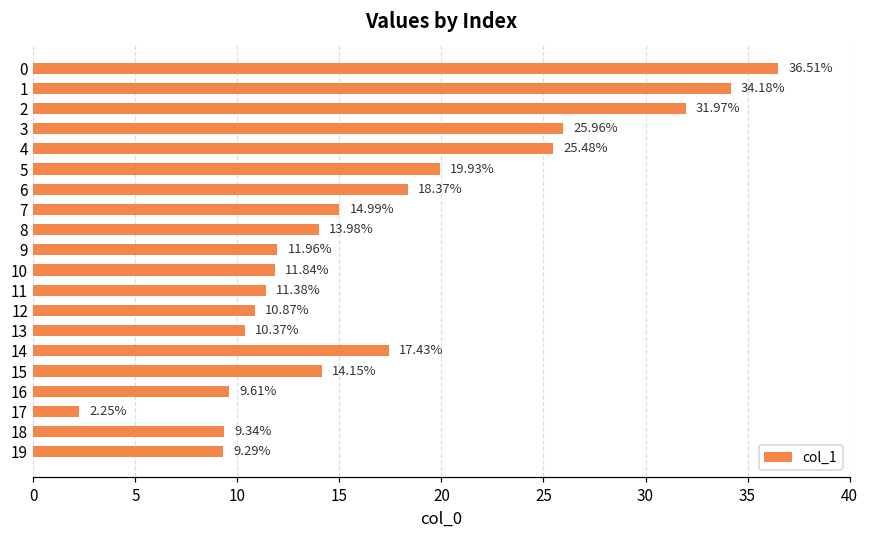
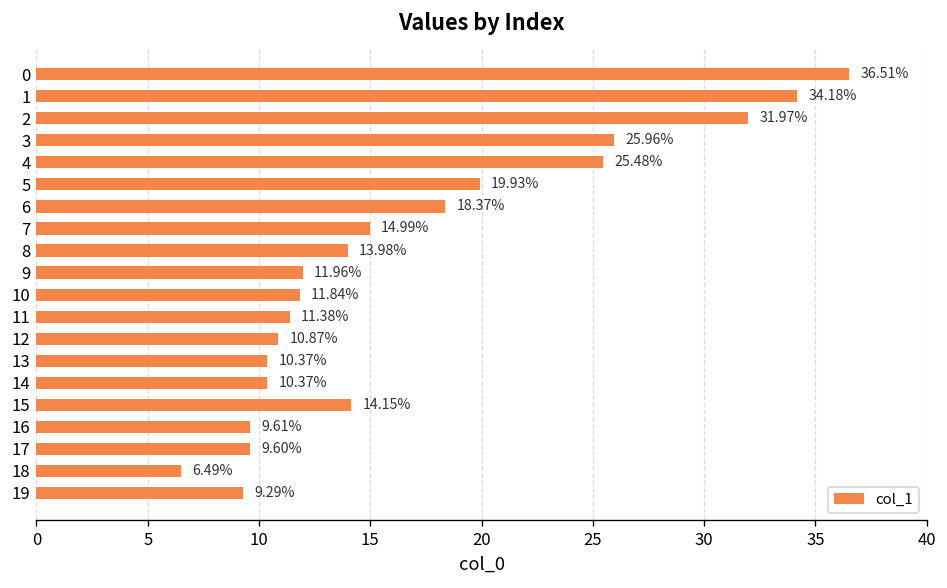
  {
    "0": "36.51%",
    "1": "34.18%",
    "2": "31.97%",
    "3": "25.96%",
    "4": "25.48%",
    "5": "19.93%",
    "6": "18.37%",
    "7": "14.99%",
    "8": "13.98%",
    "9": "11.96%",
    "10": "11.84%",
    "11": "11.38%",
    "12": "10.87%",
    "13": "10.37%",
-   "14": "17.43%",
+   "14": "10.37%",
    "15": "14.15%",
    "16": "9.61%",
-   "17": "2.25%",
-   "18": "9.34%",
+   "17": "9.60%",
+   "18": "6.49%",
    "19": "9.29%"
  }
